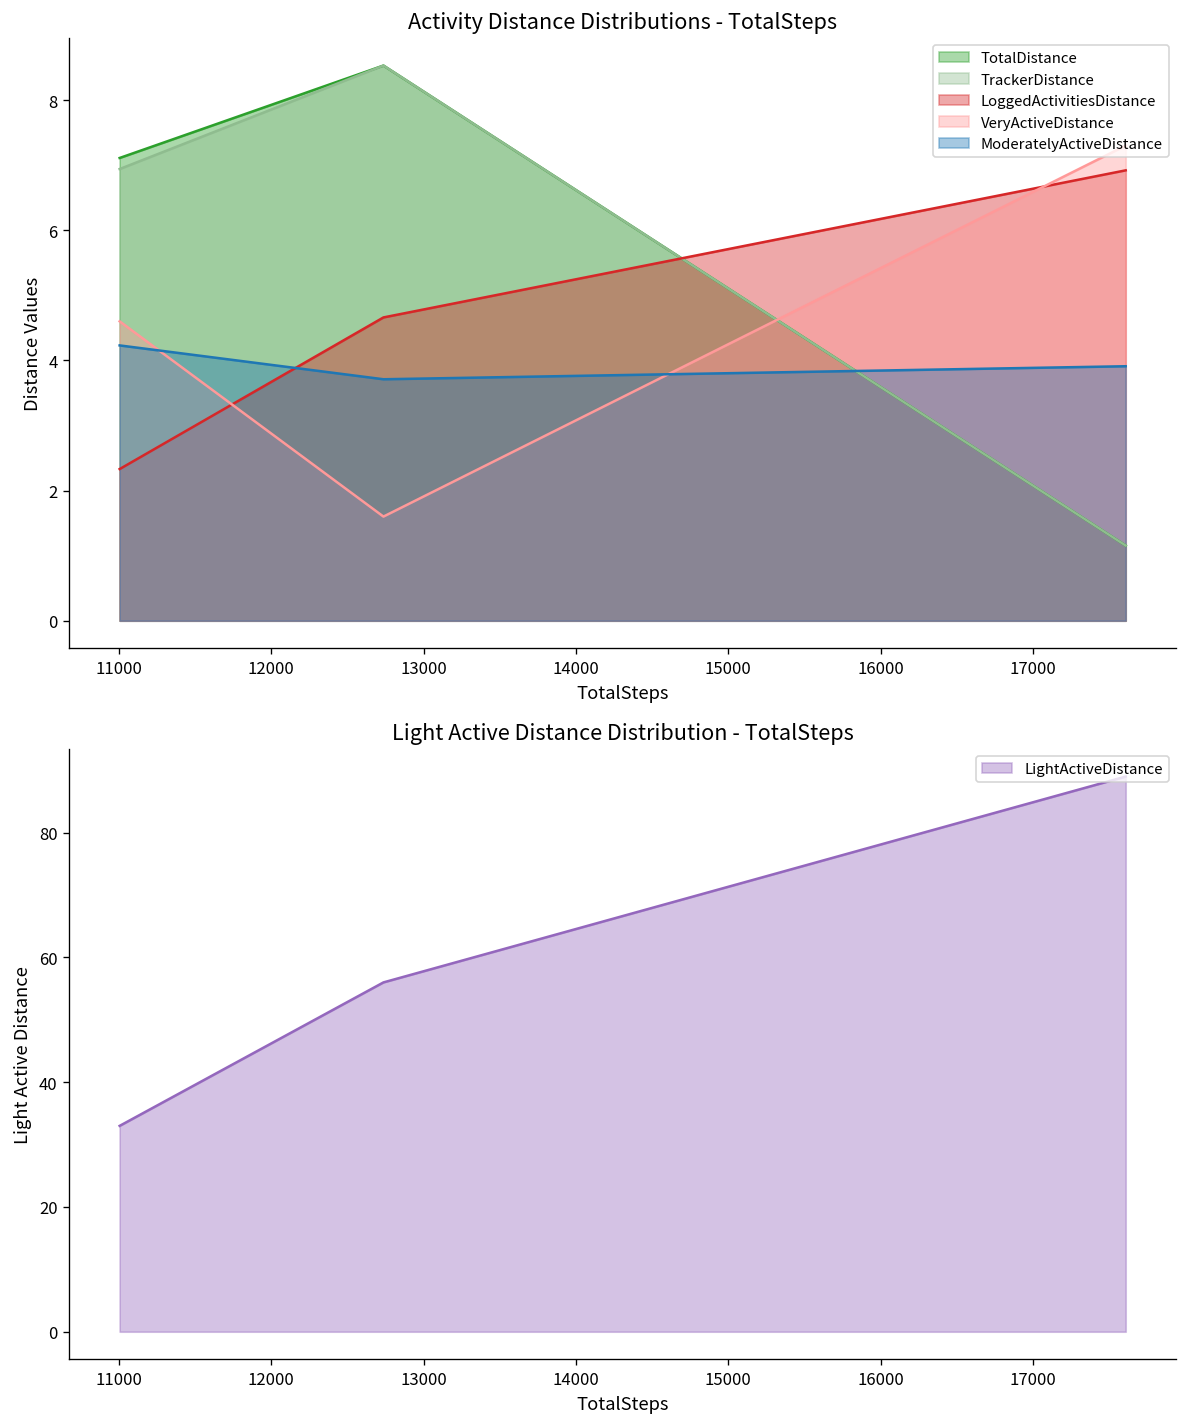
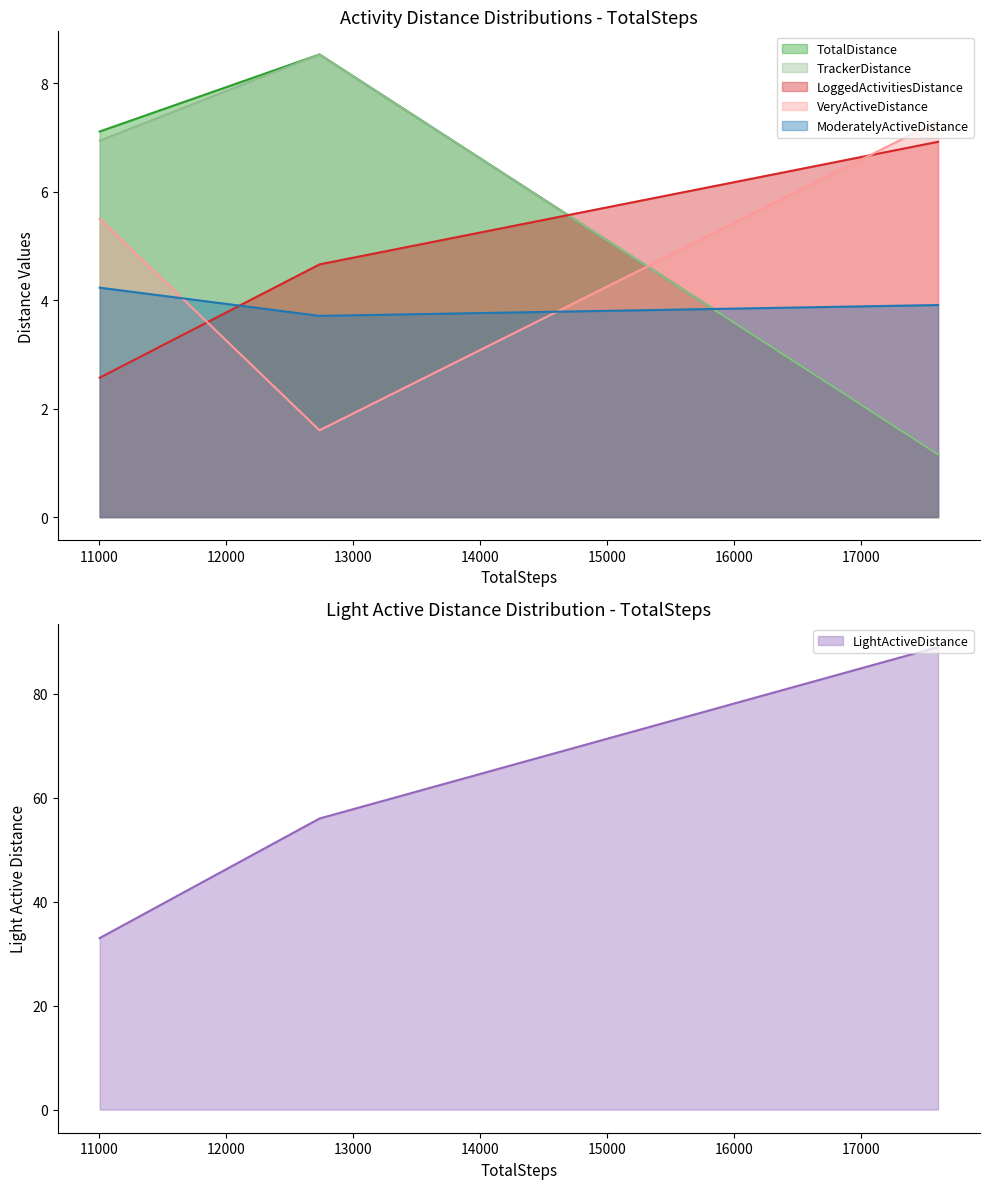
  {
    "Activity Distance Distributions - TotalSteps": {
      "TotalDistance": {
        "11000": 7.1
      },
      "TrackerDistance": {
        "11000": 6.9
      },
      "LoggedActivitiesDistance": {
-       "11000": 2.3
+       "11000": 2.6
      },
      "VeryActiveDistance": {
-       "11000": 4.6
+       "11000": 5.5
      },
      "ModeratelyActiveDistance": {
        "11000": 4.2
      }
    },
    "Light Active Distance Distribution - TotalSteps": {
      "11000": 33
    }
  }
